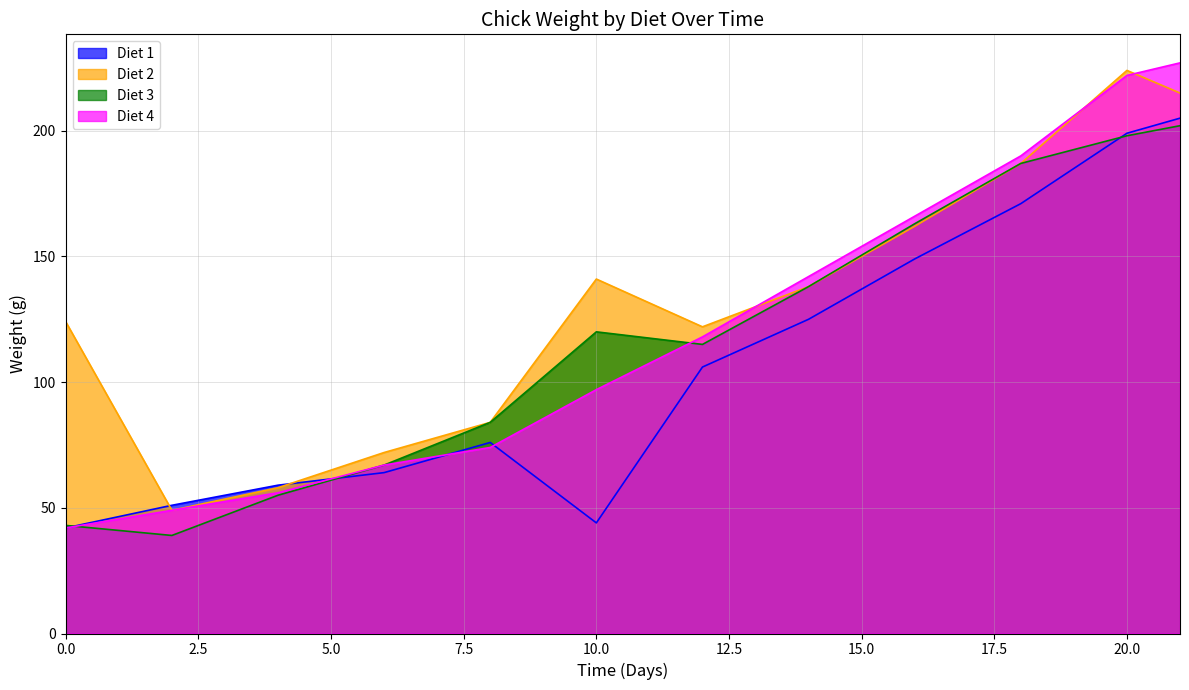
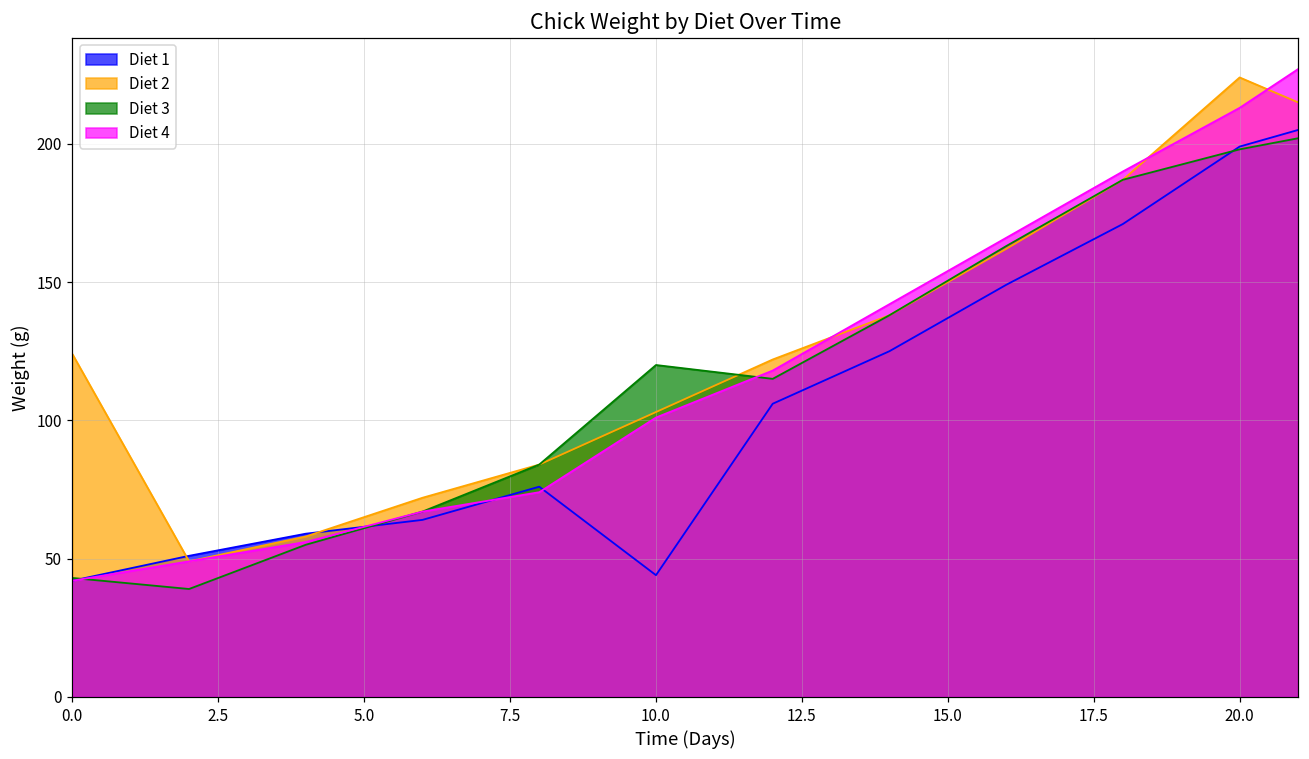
  {
    "Diet 1": {
      "10.0": 44
    },
    "Diet 2": {
      "0.0": 124,
-     "10.0": 141,
+     "10.0": 103,
      "20.0": 224
    },
    "Diet 3": {
      "10.0": 120
    },
    "Diet 4": {
-     "10.0": 97,
-     "20.0": 222
+     "10.0": 101,
+     "20.0": 213
    }
  }
